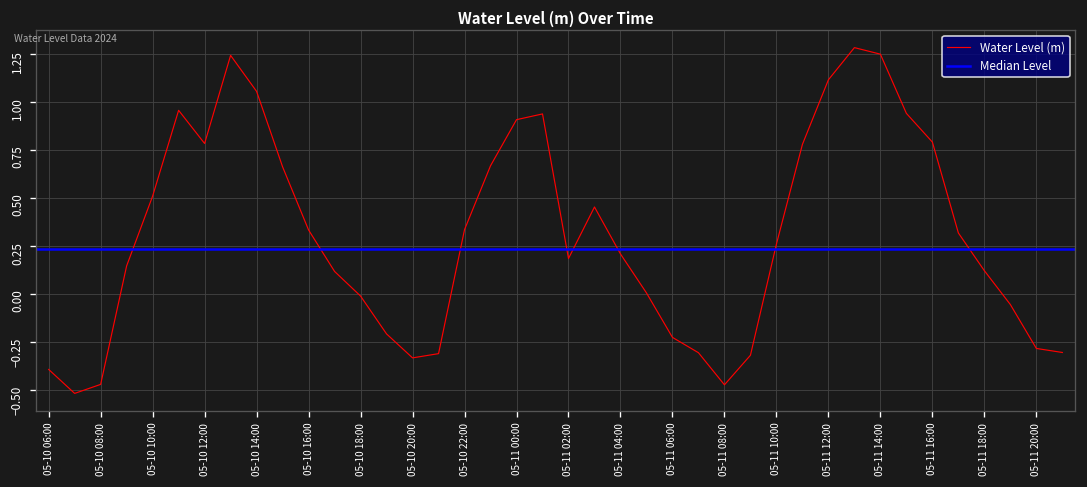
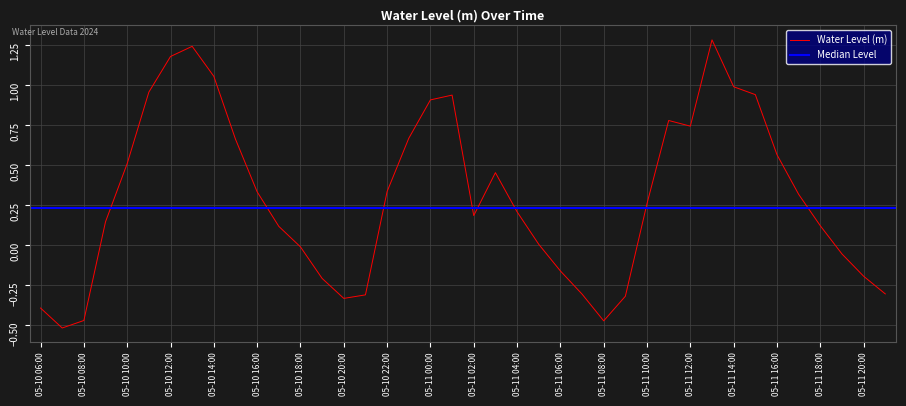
  {
    "05-10 06:00": -0.39,
    "05-10 08:00": -0.47,
    "05-10 10:00": 0.51,
-   "05-10 12:00": 0.79,
+   "05-10 12:00": 1.18,
    "05-10 14:00": 1.06,
    "05-10 16:00": 0.34,
    "05-10 18:00": -0.01,
    "05-10 20:00": -0.33,
    "05-10 22:00": 0.34,
    "05-11 00:00": 0.91,
    "05-11 02:00": 0.19,
    "05-11 04:00": 0.21,
-   "05-11 06:00": -0.22,
+   "05-11 06:00": -0.16,
    "05-11 08:00": -0.47,
    "05-11 10:00": 0.26,
-   "05-11 12:00": 1.12,
-   "05-11 14:00": 1.25,
-   "05-11 16:00": 0.79,
+   "05-11 12:00": 0.75,
+   "05-11 14:00": 0.99,
+   "05-11 16:00": 0.57,
    "05-11 18:00": 0.12,
-   "05-11 20:00": -0.28
+   "05-11 20:00": -0.19
  }
